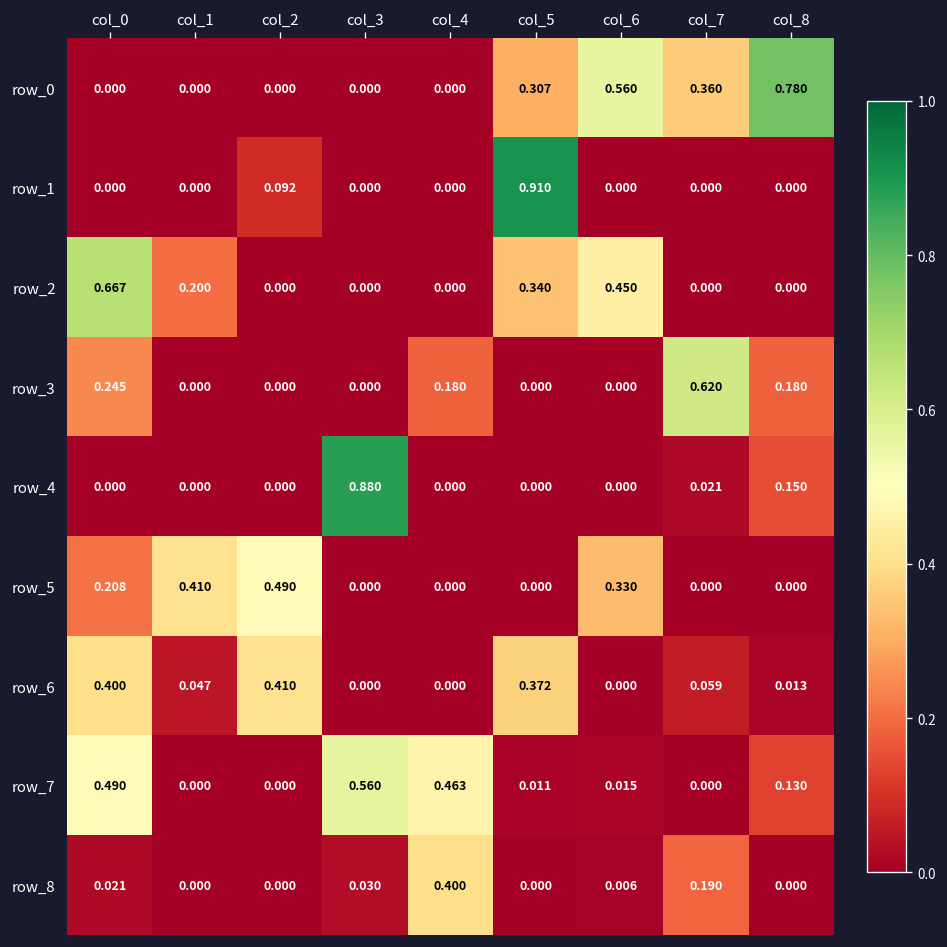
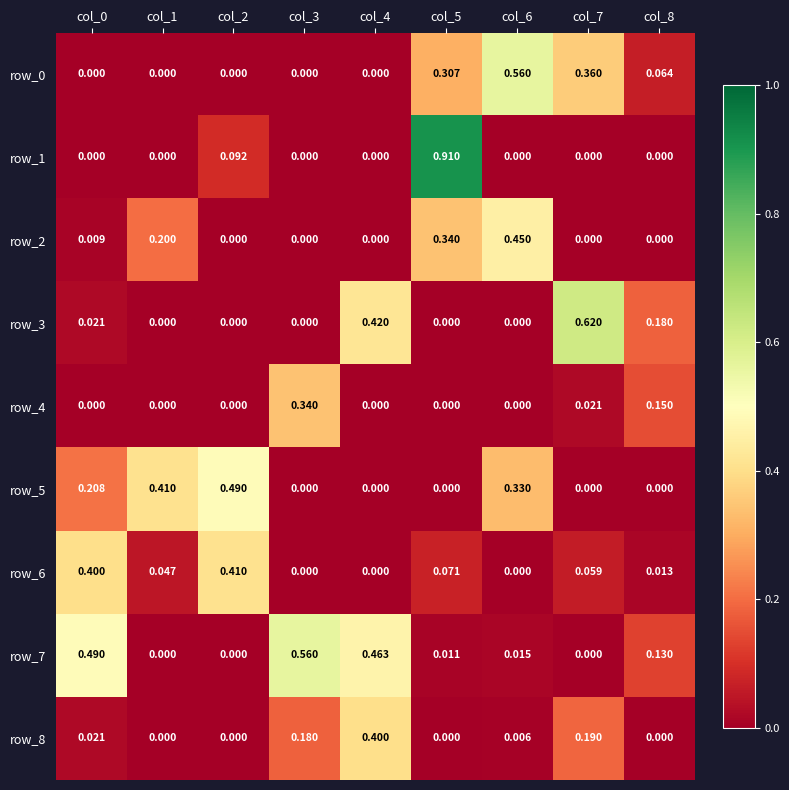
  {
    "row_0": {
      "col_0": 0.000,
      "col_1": 0.000,
      "col_2": 0.000,
      "col_3": 0.000,
      "col_4": 0.000,
      "col_5": 0.307,
      "col_6": 0.560,
      "col_7": 0.360,
-     "col_8": 0.780
+     "col_8": 0.064
    },
    "row_1": {
      "col_0": 0.000,
      "col_1": 0.000,
      "col_2": 0.092,
      "col_3": 0.000,
      "col_4": 0.000,
      "col_5": 0.910,
      "col_6": 0.000,
      "col_7": 0.000,
      "col_8": 0.000
    },
    "row_2": {
-     "col_0": 0.667,
+     "col_0": 0.009,
      "col_1": 0.200,
      "col_2": 0.000,
      "col_3": 0.000,
      "col_4": 0.000,
      "col_5": 0.340,
      "col_6": 0.450,
      "col_7": 0.000,
      "col_8": 0.000
    },
    "row_3": {
-     "col_0": 0.245,
+     "col_0": 0.021,
      "col_1": 0.000,
      "col_2": 0.000,
      "col_3": 0.000,
-     "col_4": 0.180,
+     "col_4": 0.420,
      "col_5": 0.000,
      "col_6": 0.000,
      "col_7": 0.620,
      "col_8": 0.180
    },
    "row_4": {
      "col_0": 0.000,
      "col_1": 0.000,
      "col_2": 0.000,
-     "col_3": 0.880,
+     "col_3": 0.340,
      "col_4": 0.000,
      "col_5": 0.000,
      "col_6": 0.000,
      "col_7": 0.021,
      "col_8": 0.150
    },
    "row_5": {
      "col_0": 0.208,
      "col_1": 0.410,
      "col_2": 0.490,
      "col_3": 0.000,
      "col_4": 0.000,
      "col_5": 0.000,
      "col_6": 0.330,
      "col_7": 0.000,
      "col_8": 0.000
    },
    "row_6": {
      "col_0": 0.400,
      "col_1": 0.047,
      "col_2": 0.410,
      "col_3": 0.000,
      "col_4": 0.000,
-     "col_5": 0.372,
+     "col_5": 0.071,
      "col_6": 0.000,
      "col_7": 0.059,
      "col_8": 0.013
    },
    "row_7": {
      "col_0": 0.490,
      "col_1": 0.000,
      "col_2": 0.000,
      "col_3": 0.560,
      "col_4": 0.463,
      "col_5": 0.011,
      "col_6": 0.015,
      "col_7": 0.000,
      "col_8": 0.130
    },
    "row_8": {
      "col_0": 0.021,
      "col_1": 0.000,
      "col_2": 0.000,
-     "col_3": 0.030,
+     "col_3": 0.180,
      "col_4": 0.400,
      "col_5": 0.000,
      "col_6": 0.006,
      "col_7": 0.190,
      "col_8": 0.000
    }
  }
